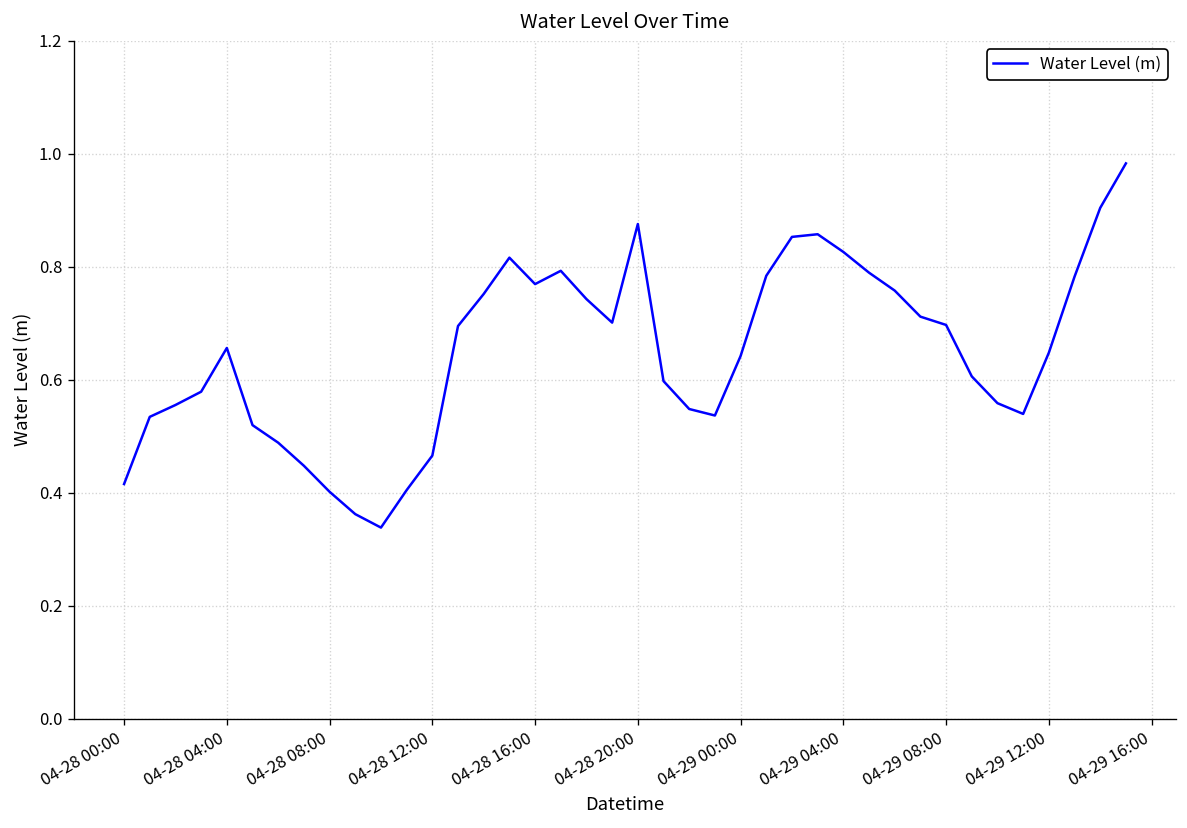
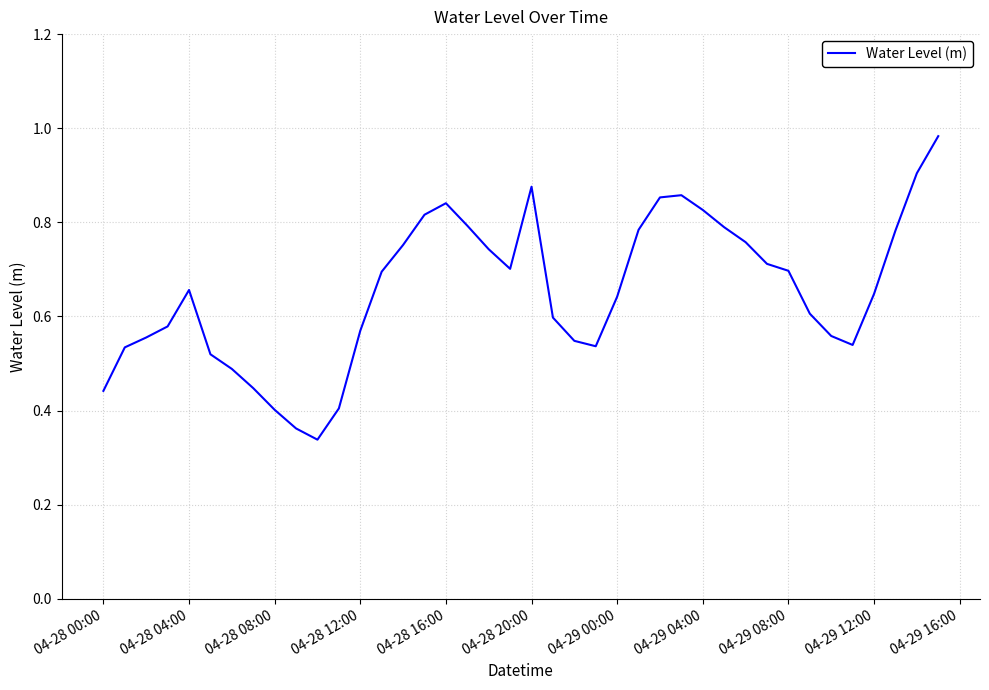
  {
-   "04-28 00:00": 0.42,
+   "04-28 00:00": 0.44,
    "04-28 04:00": 0.66,
    "04-28 08:00": 0.40,
-   "04-28 12:00": 0.47,
-   "04-28 16:00": 0.77,
+   "04-28 12:00": 0.57,
+   "04-28 16:00": 0.84,
    "04-28 20:00": 0.88,
    "04-29 00:00": 0.64,
    "04-29 04:00": 0.83,
    "04-29 08:00": 0.70,
    "04-29 12:00": 0.65
  }
